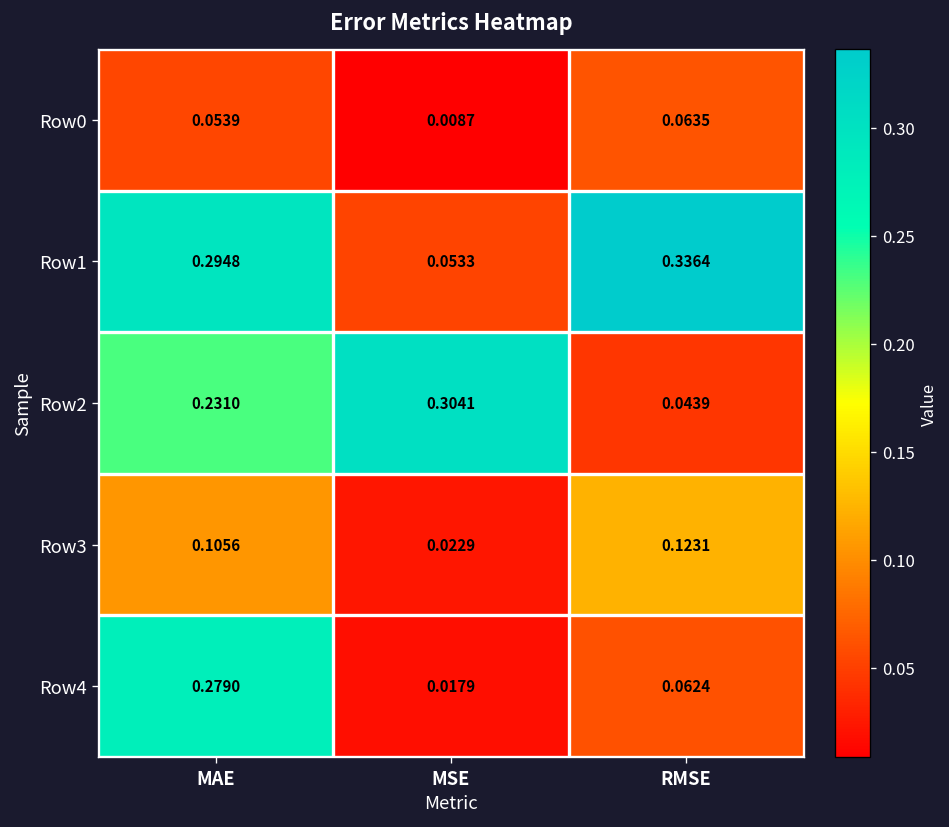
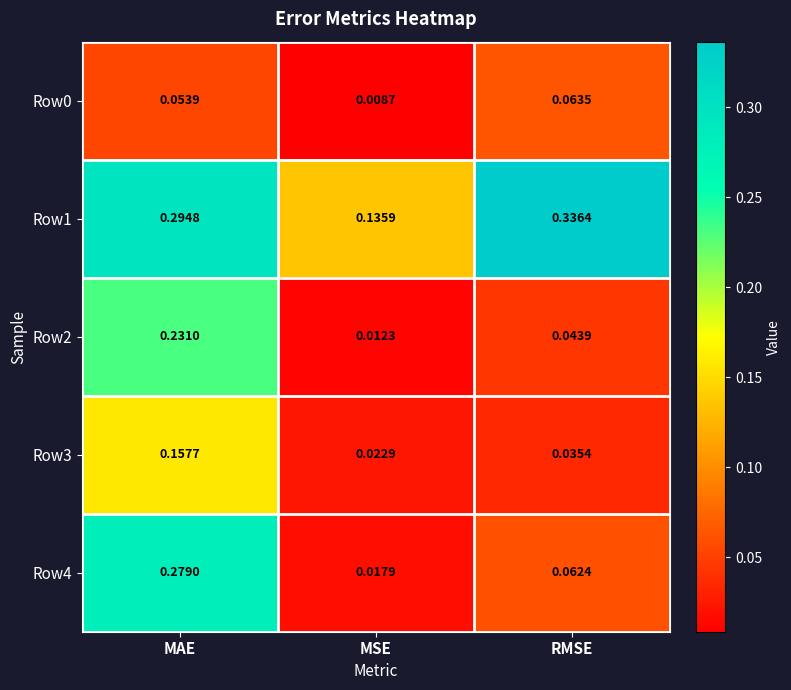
  {
    "Row0": {
      "MAE": 0.0539,
      "MSE": 0.0087,
      "RMSE": 0.0635
    },
    "Row1": {
      "MAE": 0.2948,
-     "MSE": 0.0533,
+     "MSE": 0.1359,
      "RMSE": 0.3364
    },
    "Row2": {
      "MAE": 0.2310,
-     "MSE": 0.3041,
+     "MSE": 0.0123,
      "RMSE": 0.0439
    },
    "Row3": {
-     "MAE": 0.1056,
+     "MAE": 0.1577,
      "MSE": 0.0229,
-     "RMSE": 0.1231
+     "RMSE": 0.0354
    },
    "Row4": {
      "MAE": 0.2790,
      "MSE": 0.0179,
      "RMSE": 0.0624
    }
  }
